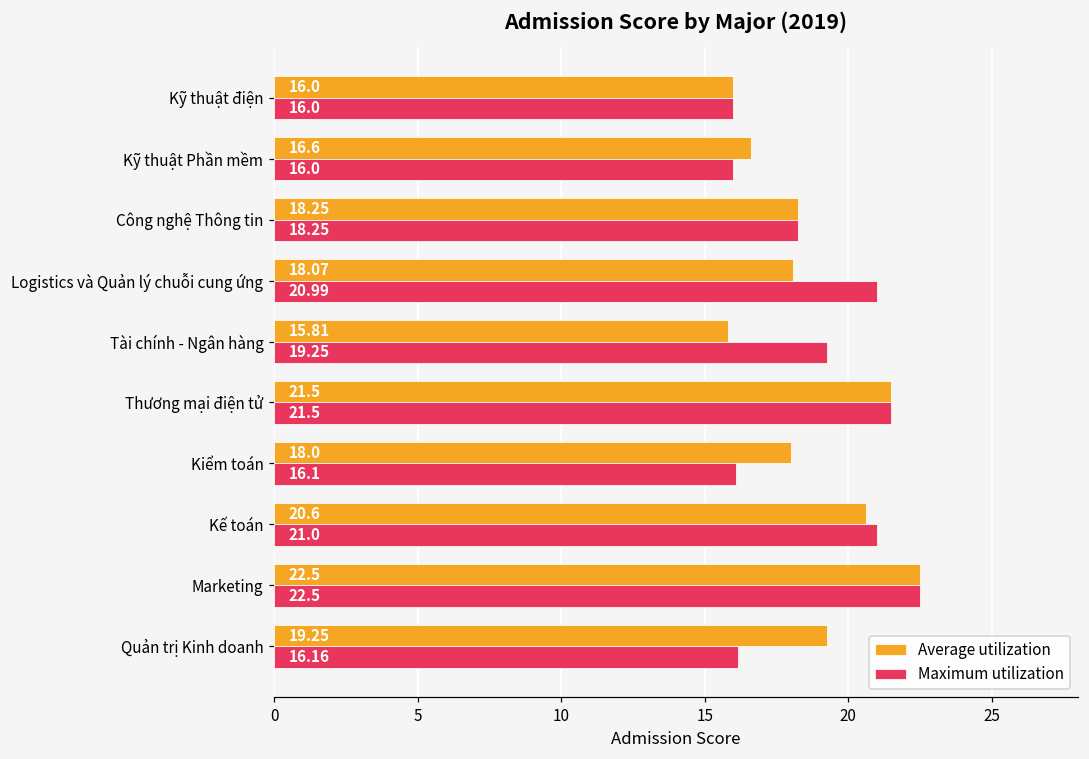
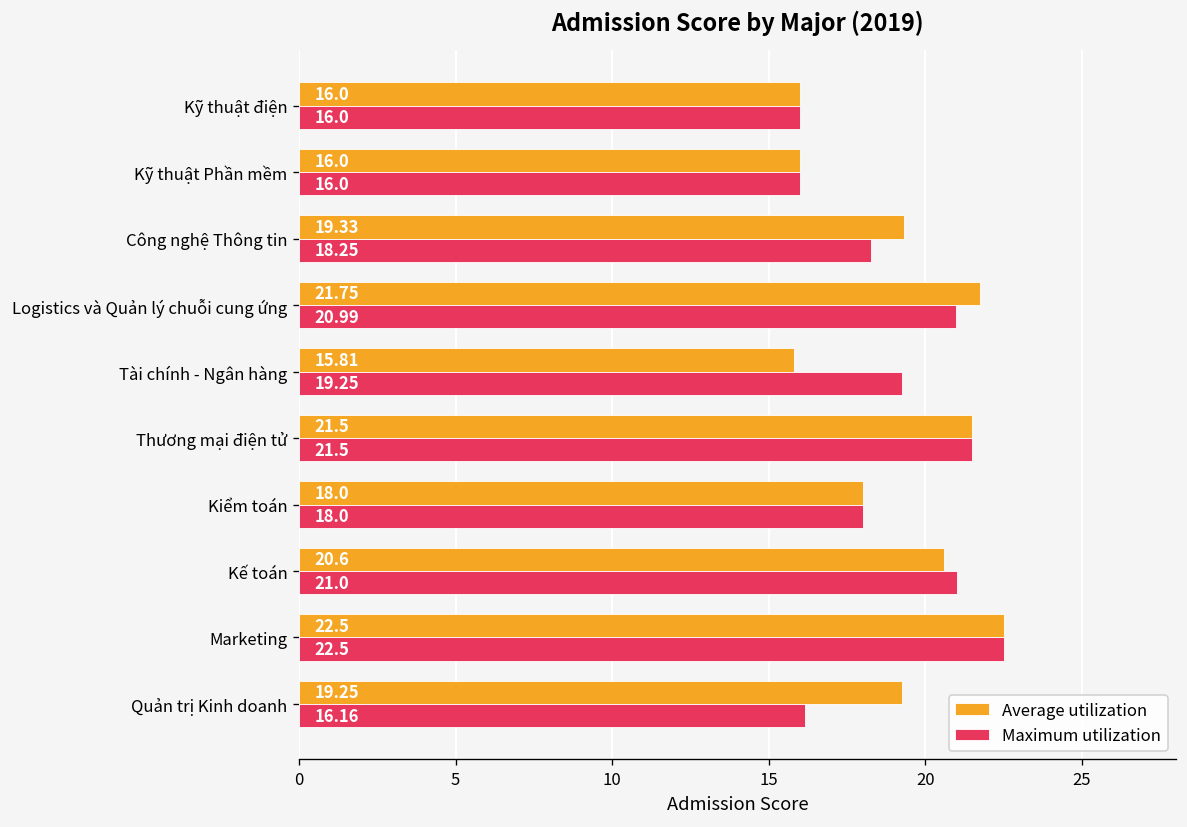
  {
    "Average utilization": {
      "Kỹ thuật điện": 16.0,
-     "Kỹ thuật Phần mềm": 16.6,
-     "Công nghệ Thông tin": 18.25,
-     "Logistics và Quản lý chuỗi cung ứng": 18.07,
+     "Kỹ thuật Phần mềm": 16.0,
+     "Công nghệ Thông tin": 19.33,
+     "Logistics và Quản lý chuỗi cung ứng": 21.75,
      "Tài chính - Ngân hàng": 15.81,
      "Thương mại điện tử": 21.5,
      "Kiểm toán": 18.0,
      "Kế toán": 20.6,
      "Marketing": 22.5,
      "Quản trị Kinh doanh": 19.25
    },
    "Maximum utilization": {
      "Kỹ thuật điện": 16.0,
      "Kỹ thuật Phần mềm": 16.0,
      "Công nghệ Thông tin": 18.25,
      "Logistics và Quản lý chuỗi cung ứng": 20.99,
      "Tài chính - Ngân hàng": 19.25,
      "Thương mại điện tử": 21.5,
-     "Kiểm toán": 16.1,
+     "Kiểm toán": 18.0,
      "Kế toán": 21.0,
      "Marketing": 22.5,
      "Quản trị Kinh doanh": 16.16
    }
  }
